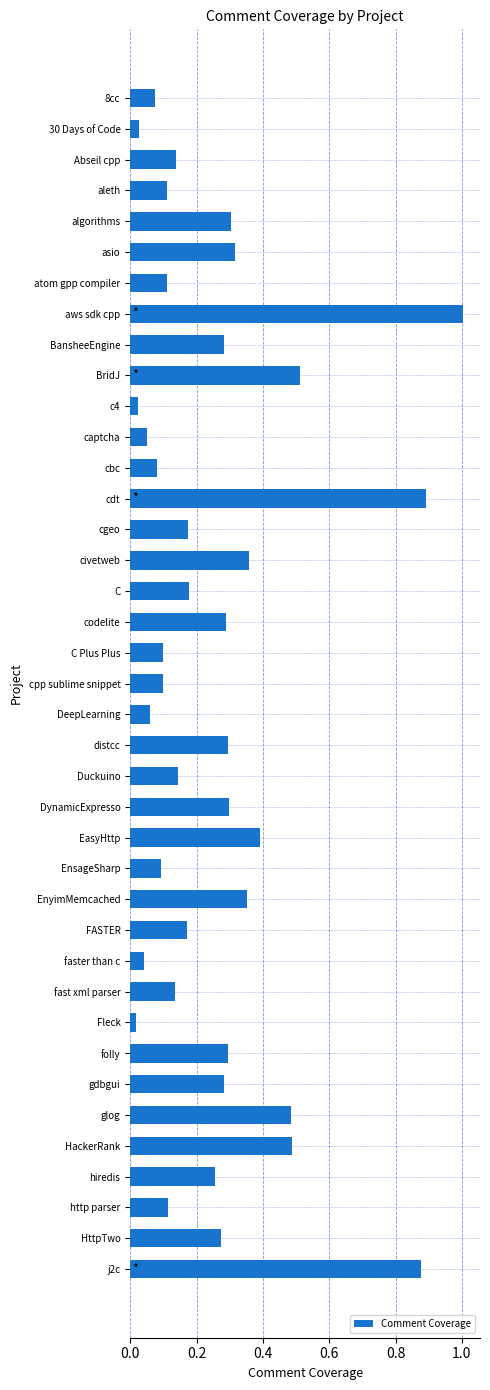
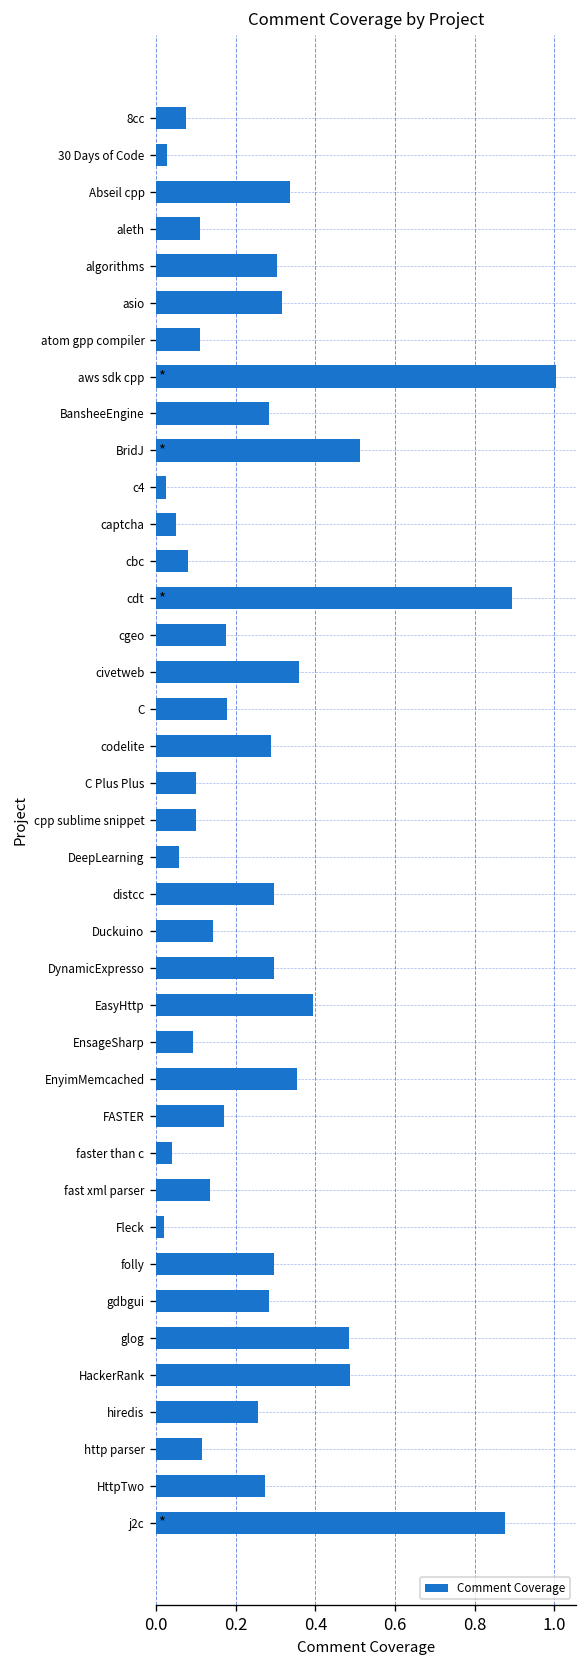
  {
    "8cc": 0.07,
    "30 Days of Code": 0.03,
-   "Abseil cpp": 0.14,
+   "Abseil cpp": 0.34,
    "aleth": 0.11,
    "algorithms": 0.30,
    "asio": 0.32,
    "atom gpp compiler": 0.11,
    "aws sdk cpp": 1.00,
    "BansheeEngine": 0.28,
    "BridJ": 0.51,
    "c4": 0.02,
    "captcha": 0.05,
    "cbc": 0.08,
    "cdt": 0.89,
    "cgeo": 0.18,
    "civetweb": 0.36,
    "C": 0.18,
    "codelite": 0.29,
    "C Plus Plus": 0.10,
    "cpp sublime snippet": 0.10,
    "DeepLearning": 0.06,
    "distcc": 0.30,
    "Duckuino": 0.14,
    "DynamicExpresso": 0.30,
    "EasyHttp": 0.39,
    "EnsageSharp": 0.09,
    "EnyimMemcached": 0.35,
    "FASTER": 0.17,
    "faster than c": 0.04,
    "fast xml parser": 0.14,
    "Fleck": 0.02,
    "folly": 0.30,
    "gdbgui": 0.28,
    "glog": 0.48,
    "HackerRank": 0.49,
    "hiredis": 0.26,
    "http parser": 0.11,
    "HttpTwo": 0.27,
    "j2c": 0.88
  }
